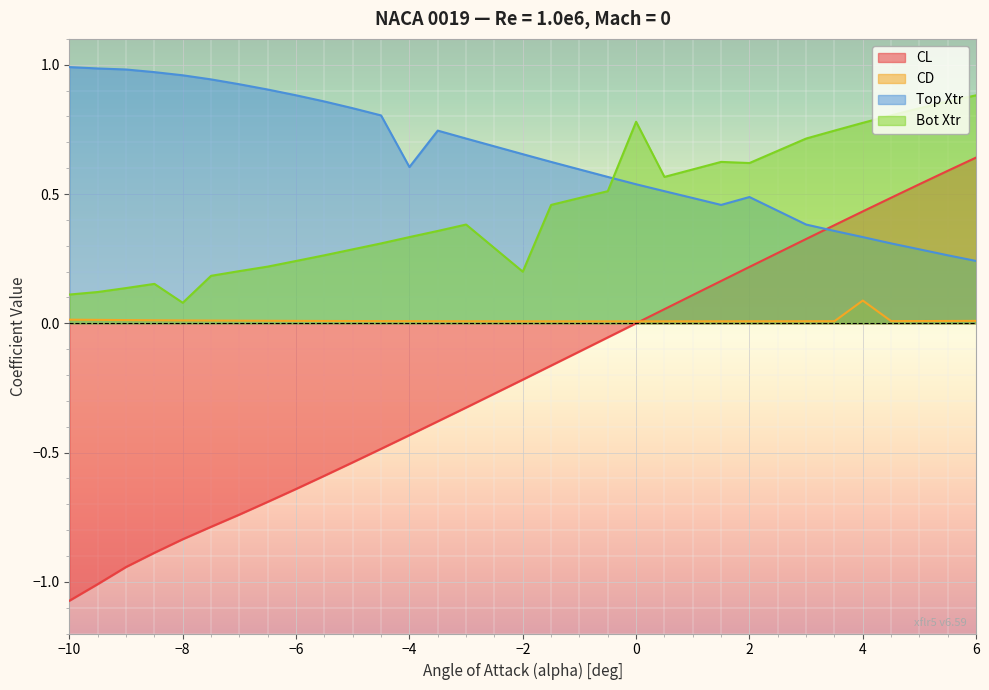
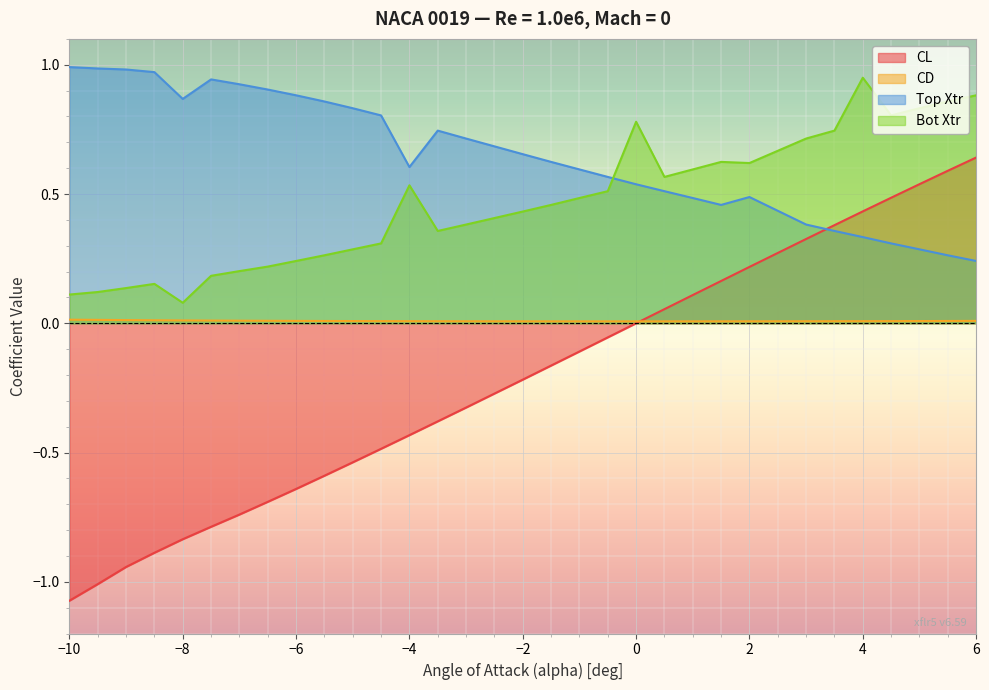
  {
    "CD": {
      "−10": 0.01,
      "−8": 0.01,
      "2": 0.01,
-     "4": 0.09,
+     "4": 0.01,
      "6": 0.01
    },
    "Top Xtr": {
      "−10": 0.99,
-     "−8": 0.96,
+     "−8": 0.87,
      "−6": 0.88,
      "−4": 0.60,
      "−2": 0.65,
      "0": 0.54,
      "2": 0.49,
      "4": 0.33,
      "6": 0.24
    },
    "Bot Xtr": {
      "−10": 0.11,
      "−8": 0.08,
      "−6": 0.24,
-     "−4": 0.33,
-     "−2": 0.20,
+     "−4": 0.53,
+     "−2": 0.43,
      "0": 0.78,
      "2": 0.62,
-     "4": 0.78,
+     "4": 0.95,
      "6": 0.88
    }
  }
